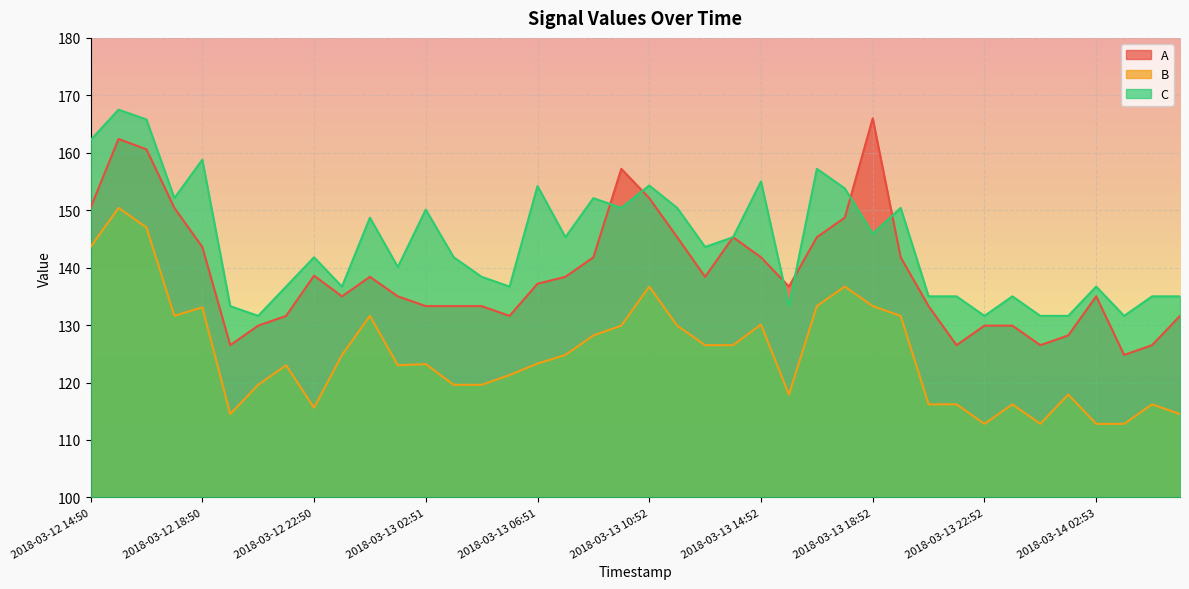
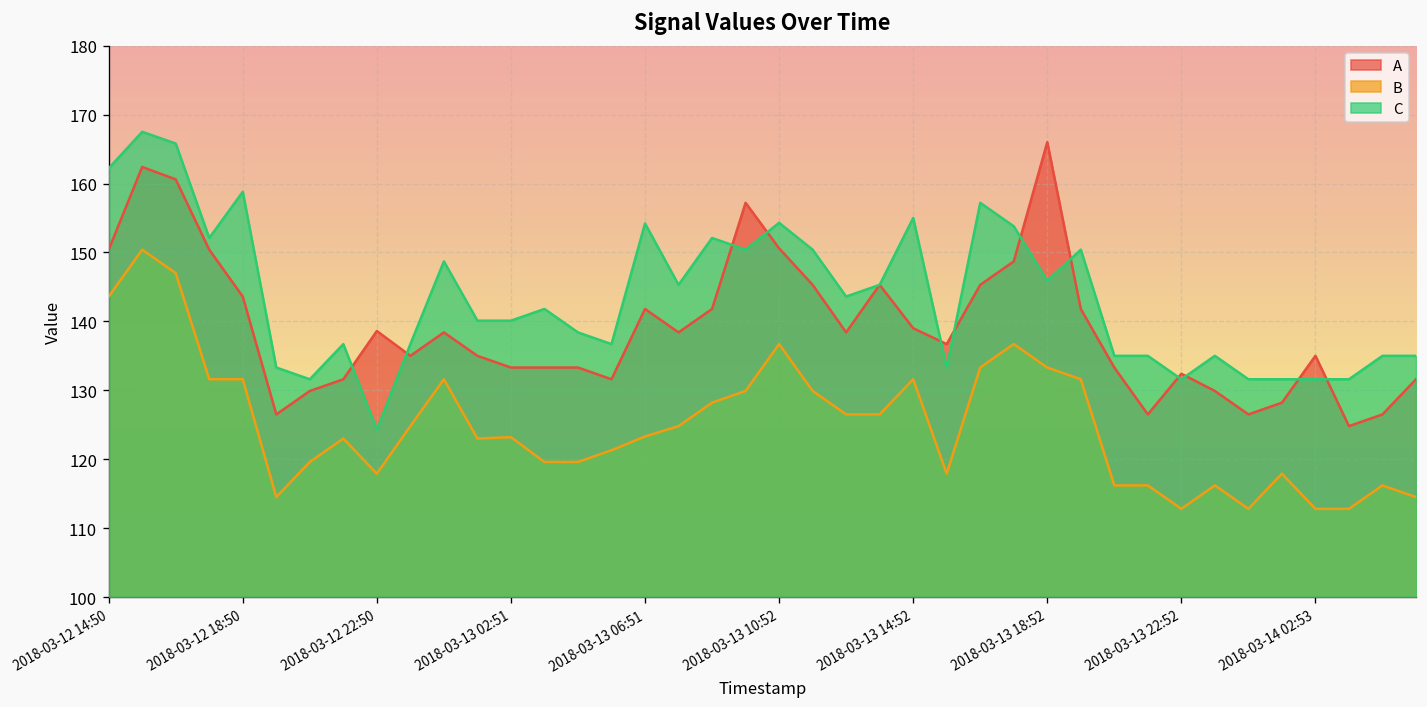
  {
    "A": {
      "2018-03-12 14:50": 150,
      "2018-03-12 18:50": 144,
      "2018-03-12 22:50": 139,
      "2018-03-13 02:51": 133,
-     "2018-03-13 06:51": 137,
-     "2018-03-13 10:52": 152,
-     "2018-03-13 14:52": 142,
+     "2018-03-13 06:51": 142,
+     "2018-03-13 10:52": 151,
+     "2018-03-13 14:52": 139,
      "2018-03-13 18:52": 166,
-     "2018-03-13 22:52": 130,
+     "2018-03-13 22:52": 132,
      "2018-03-14 02:53": 135
    },
    "B": {
      "2018-03-12 14:50": 144,
-     "2018-03-12 18:50": 133,
-     "2018-03-12 22:50": 116,
+     "2018-03-12 18:50": 132,
+     "2018-03-12 22:50": 118,
      "2018-03-13 02:51": 123,
      "2018-03-13 06:51": 123,
      "2018-03-13 10:52": 137,
-     "2018-03-13 14:52": 130,
+     "2018-03-13 14:52": 132,
      "2018-03-13 18:52": 133,
      "2018-03-13 22:52": 113,
      "2018-03-14 02:53": 113
    },
    "C": {
      "2018-03-12 14:50": 162,
      "2018-03-12 18:50": 159,
-     "2018-03-12 22:50": 142,
-     "2018-03-13 02:51": 150,
+     "2018-03-12 22:50": 124,
+     "2018-03-13 02:51": 140,
      "2018-03-13 06:51": 154,
      "2018-03-13 10:52": 154,
      "2018-03-13 14:52": 155,
      "2018-03-13 18:52": 146,
      "2018-03-13 22:52": 132,
-     "2018-03-14 02:53": 137
+     "2018-03-14 02:53": 132
    }
  }
